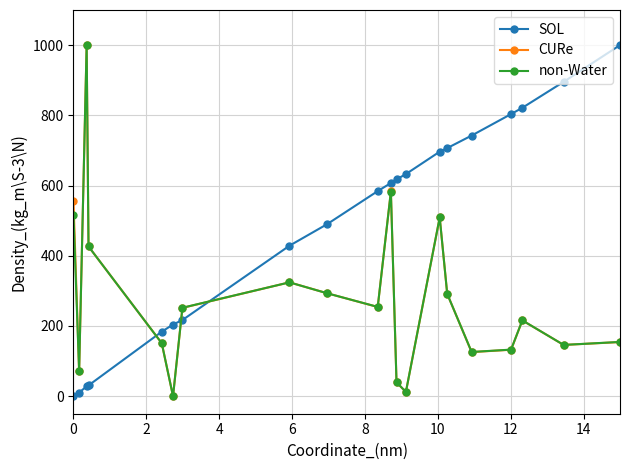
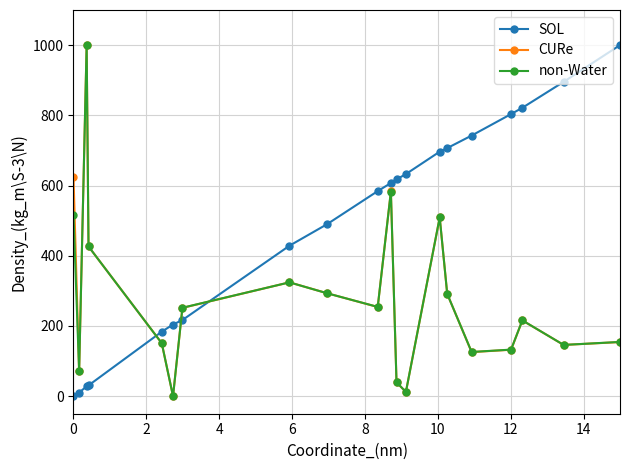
  {
    "SOL": {
      "0": 0
    },
    "CURe": {
-     "0": 560
+     "0": 630
    },
    "non-Water": {
      "0": 520
    }
  }
